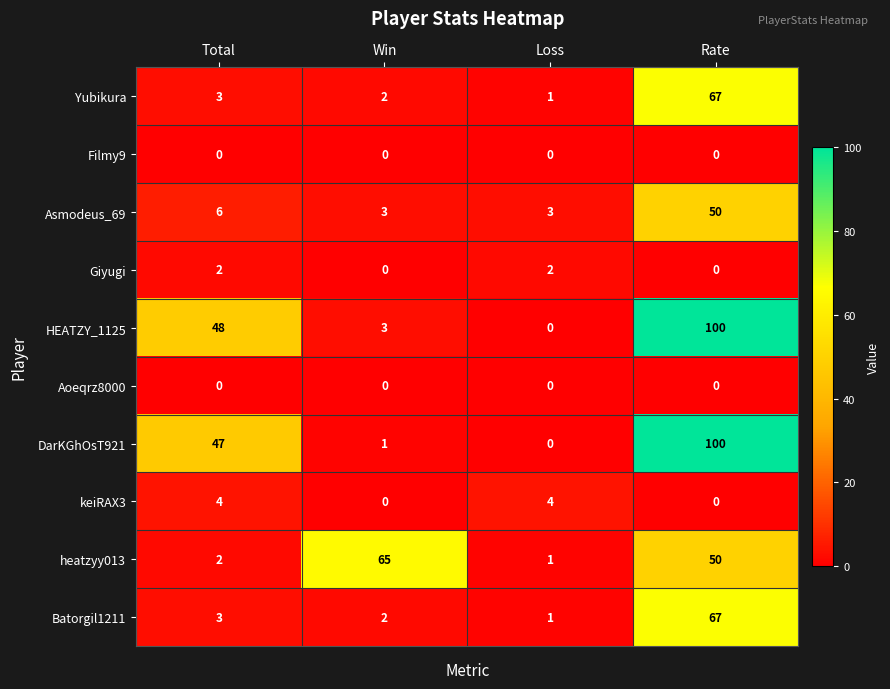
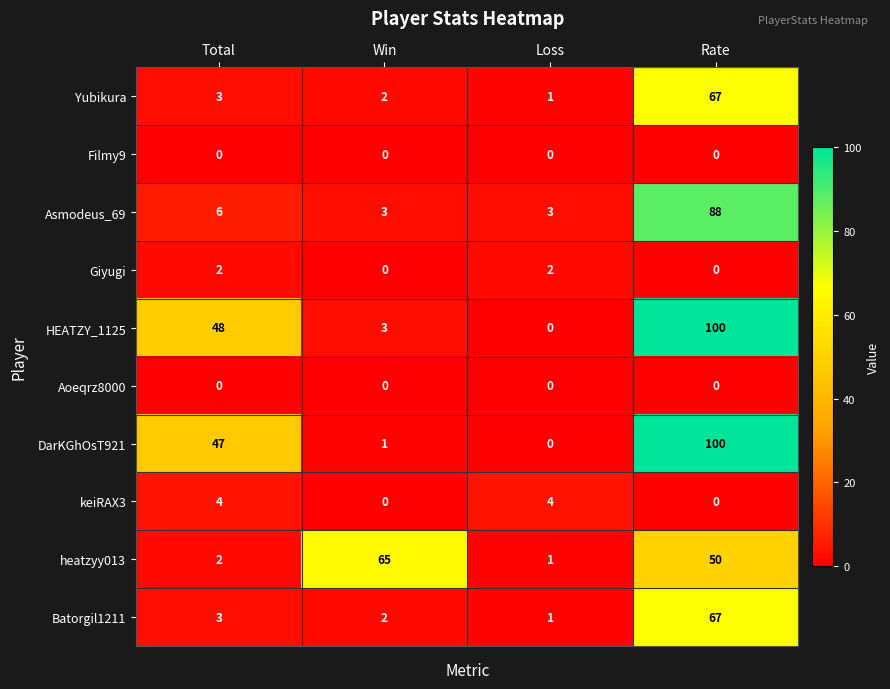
  {
    "Yubikura": {
      "Total": 3,
      "Win": 2,
      "Loss": 1,
      "Rate": 67
    },
    "Filmy9": {
      "Total": 0,
      "Win": 0,
      "Loss": 0,
      "Rate": 0
    },
    "Asmodeus_69": {
      "Total": 6,
      "Win": 3,
      "Loss": 3,
-     "Rate": 50
+     "Rate": 88
    },
    "Giyugi": {
      "Total": 2,
      "Win": 0,
      "Loss": 2,
      "Rate": 0
    },
    "HEATZY_1125": {
      "Total": 48,
      "Win": 3,
      "Loss": 0,
      "Rate": 100
    },
    "Aoeqrz8000": {
      "Total": 0,
      "Win": 0,
      "Loss": 0,
      "Rate": 0
    },
    "DarKGhOsT921": {
      "Total": 47,
      "Win": 1,
      "Loss": 0,
      "Rate": 100
    },
    "keiRAX3": {
      "Total": 4,
      "Win": 0,
      "Loss": 4,
      "Rate": 0
    },
    "heatzyy013": {
      "Total": 2,
      "Win": 65,
      "Loss": 1,
      "Rate": 50
    },
    "Batorgil1211": {
      "Total": 3,
      "Win": 2,
      "Loss": 1,
      "Rate": 67
    }
  }
